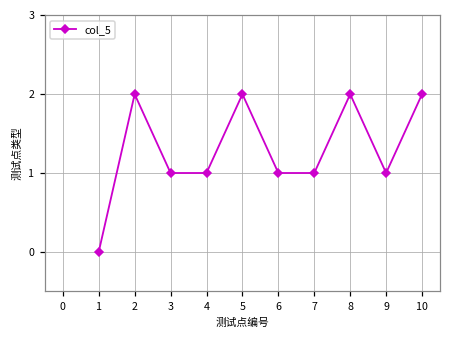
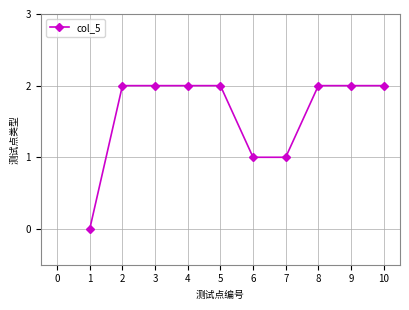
  {
    "1": 0,
    "2": 2,
-   "3": 1,
-   "4": 1,
+   "3": 2,
+   "4": 2,
    "5": 2,
    "6": 1,
    "7": 1,
    "8": 2,
-   "9": 1,
+   "9": 2,
    "10": 2
  }
